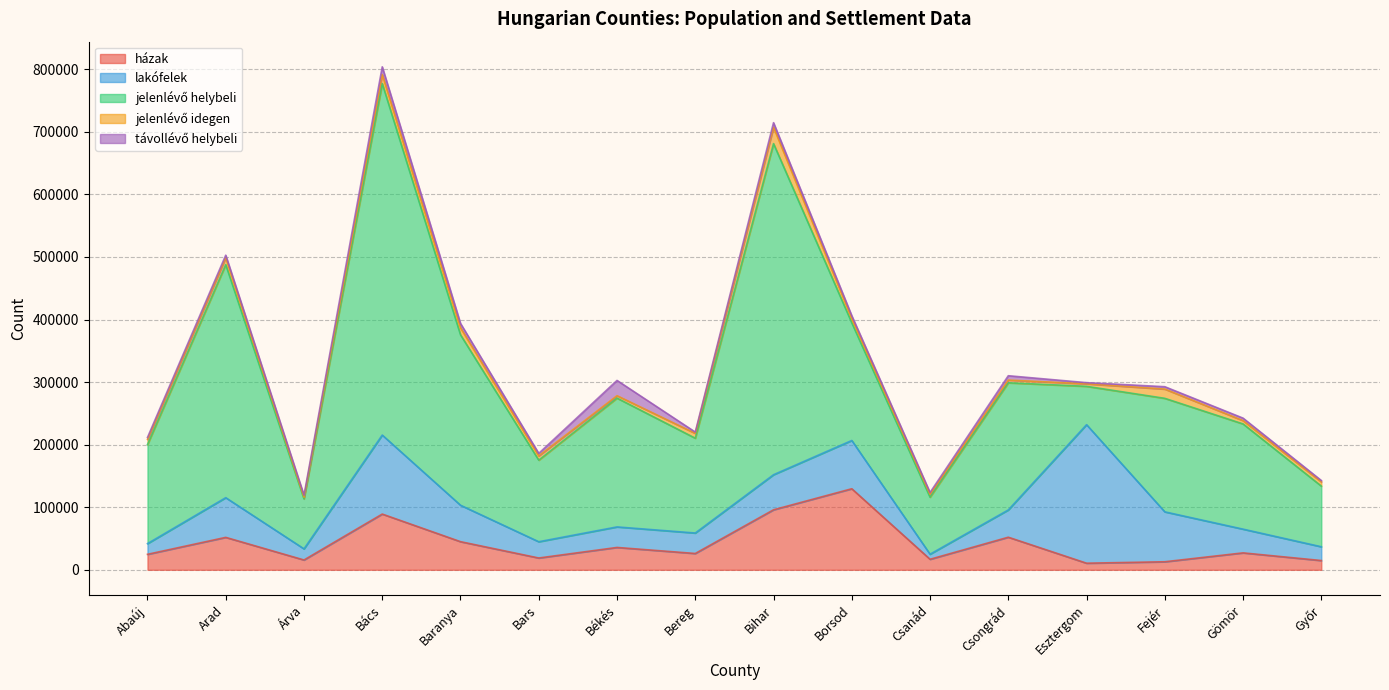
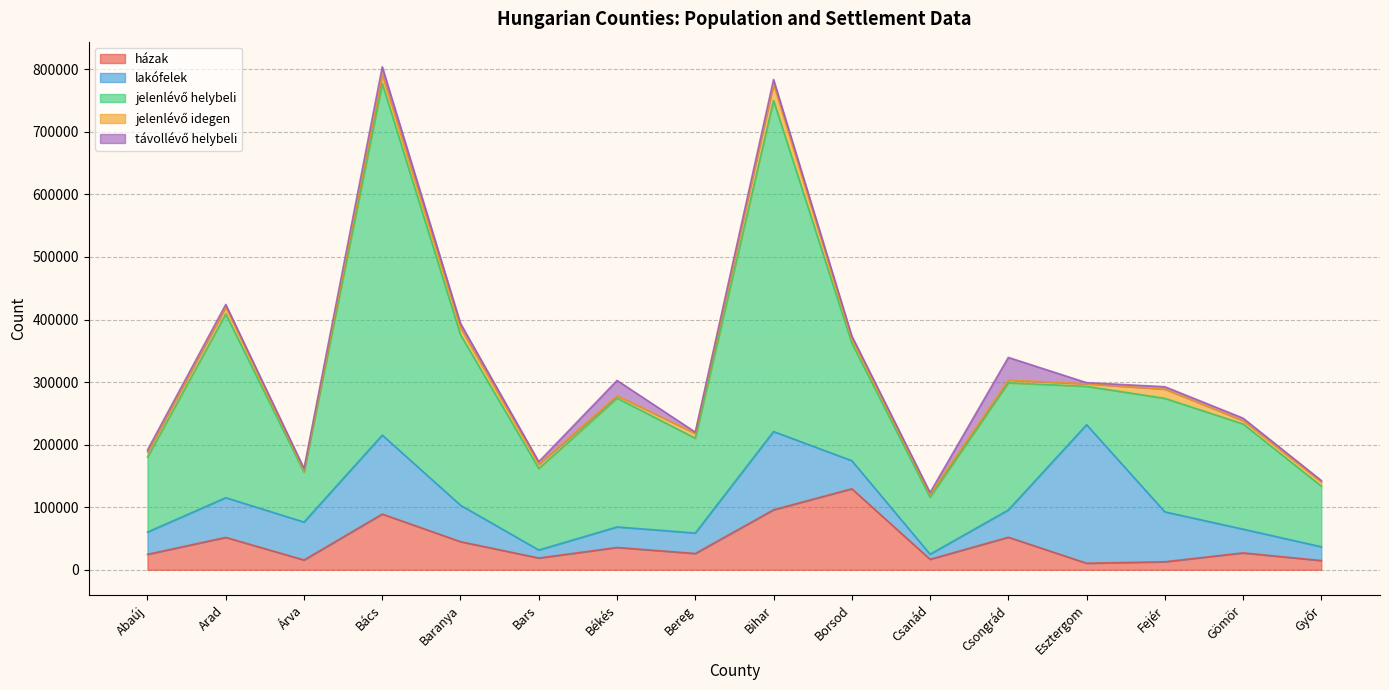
  {
    "házak": {
      "Abaúj": 20000,
      "Arad": 50000,
      "Árva": 20000,
      "Bács": 90000,
      "Baranya": 40000,
      "Bars": 20000,
      "Békés": 40000,
      "Bereg": 30000,
      "Bihar": 100000,
      "Borsod": 130000,
      "Csanád": 20000,
      "Csongrád": 50000,
      "Esztergom": 10000,
      "Fejér": 10000,
      "Gömör": 30000,
      "Győr": 10000
    },
    "lakófelek": {
-     "Abaúj": 20000,
+     "Abaúj": 40000,
      "Arad": 60000,
-     "Árva": 20000,
+     "Árva": 60000,
      "Bács": 130000,
      "Baranya": 60000,
-     "Bars": 30000,
+     "Bars": 10000,
      "Békés": 30000,
      "Bereg": 30000,
-     "Bihar": 60000,
-     "Borsod": 80000,
+     "Bihar": 130000,
+     "Borsod": 40000,
      "Csanád": 10000,
      "Csongrád": 40000,
      "Esztergom": 220000,
      "Fejér": 80000,
      "Gömör": 40000,
      "Győr": 20000
    },
    "jelenlévő helybeli": {
-     "Abaúj": 160000,
-     "Arad": 370000,
+     "Abaúj": 120000,
+     "Arad": 290000,
      "Bács": 560000,
      "Baranya": 270000,
      "Bars": 130000,
      "Bereg": 150000,
      "Bihar": 530000,
      "Borsod": 190000,
      "Csanád": 90000,
      "Csongrád": 200000,
      "Fejér": 180000,
      "Gömör": 170000,
      "Győr": 100000
    },
    "jelenlévő idegen": {
      "Arad": 10000,
      "Bács": 10000,
      "Baranya": 10000,
      "Bihar": 30000,
      "Borsod": 10000,
      "Csongrád": 0
    },
    "távollévő helybeli": {
      "Arad": 0,
      "Bács": 10000,
      "Baranya": 10000,
      "Békés": 20000,
      "Bihar": 10000,
      "Borsod": 0,
-     "Csongrád": 10000
+     "Csongrád": 40000
    }
  }
